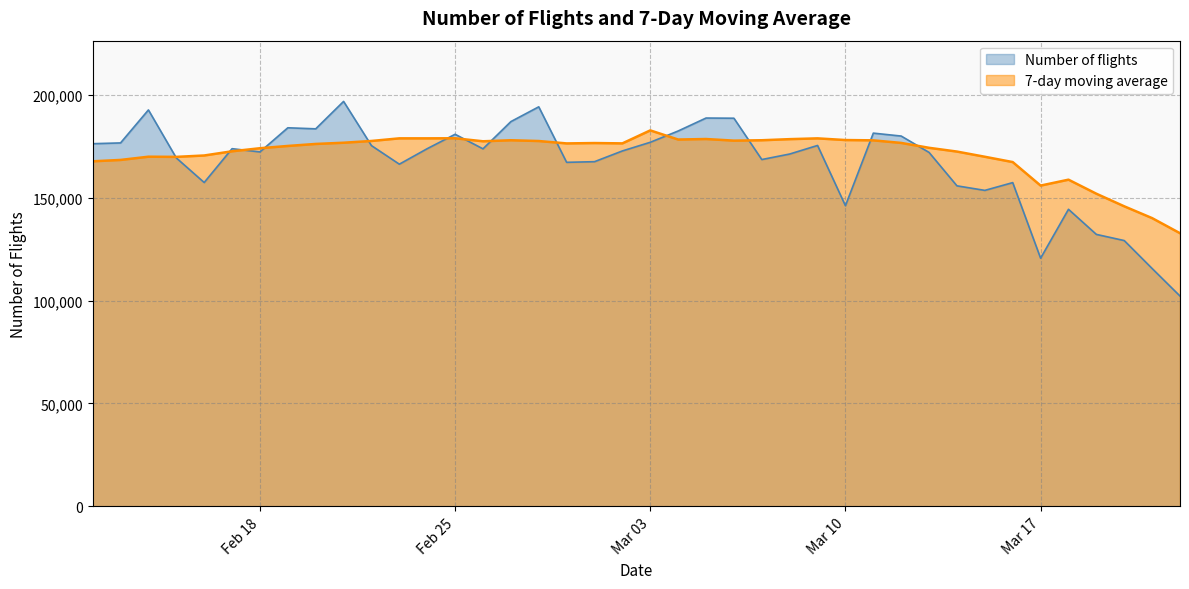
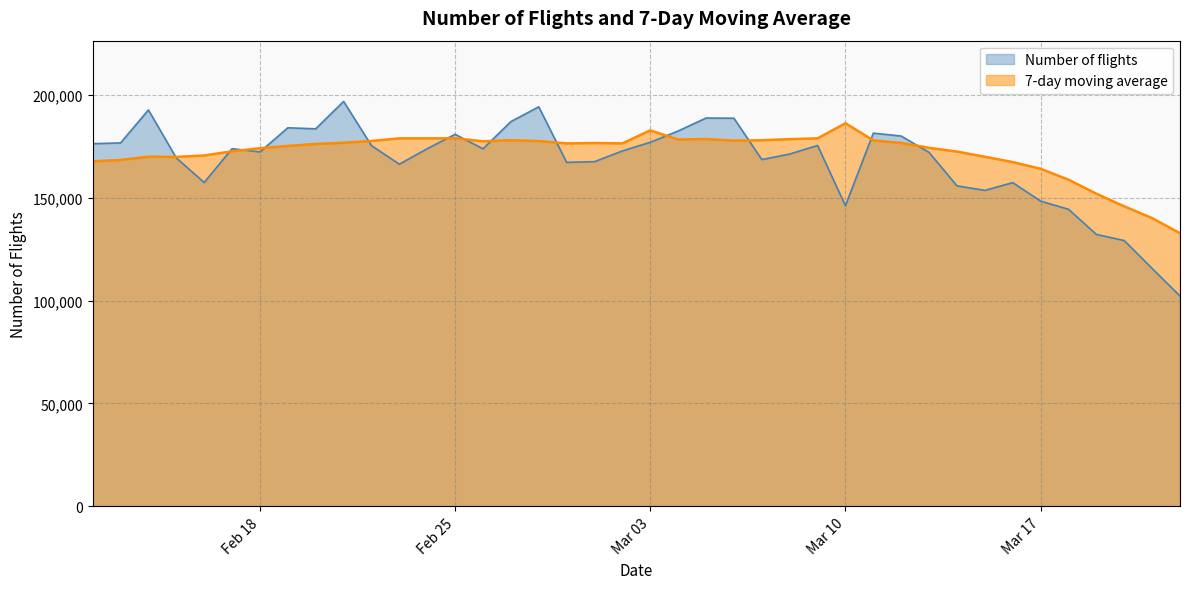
  {
    "Number of flights": {
      "Feb 18": "172,000",
      "Feb 25": "181,000",
      "Mar 03": "177,000",
      "Mar 10": "146,000",
-     "Mar 17": "121,000"
+     "Mar 17": "148,000"
    },
    "7-day moving average": {
      "Feb 18": "174,000",
      "Feb 25": "179,000",
      "Mar 03": "183,000",
-     "Mar 10": "178,000",
-     "Mar 17": "156,000"
+     "Mar 10": "186,000",
+     "Mar 17": "164,000"
    }
  }
